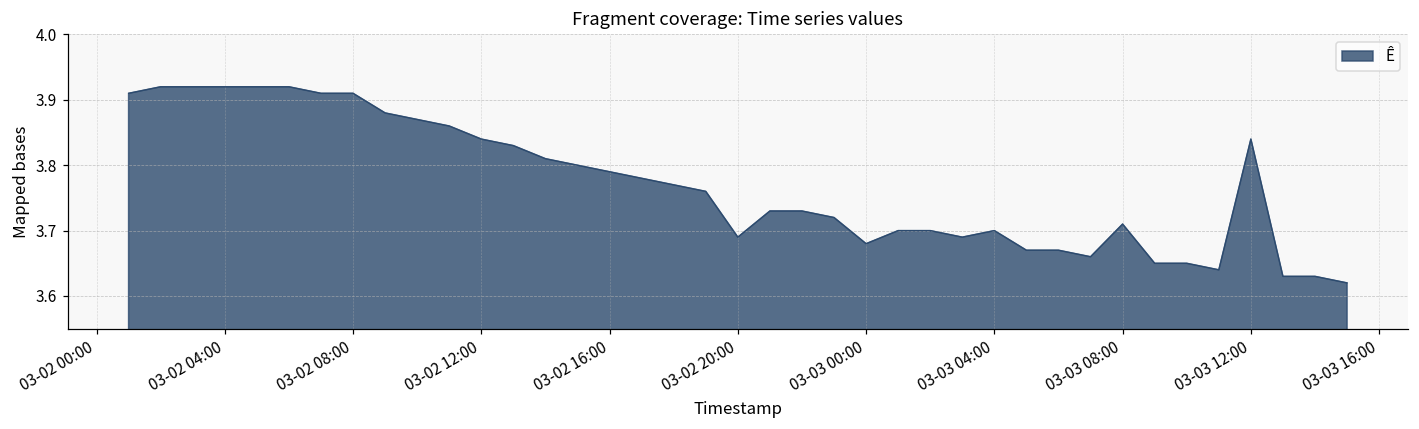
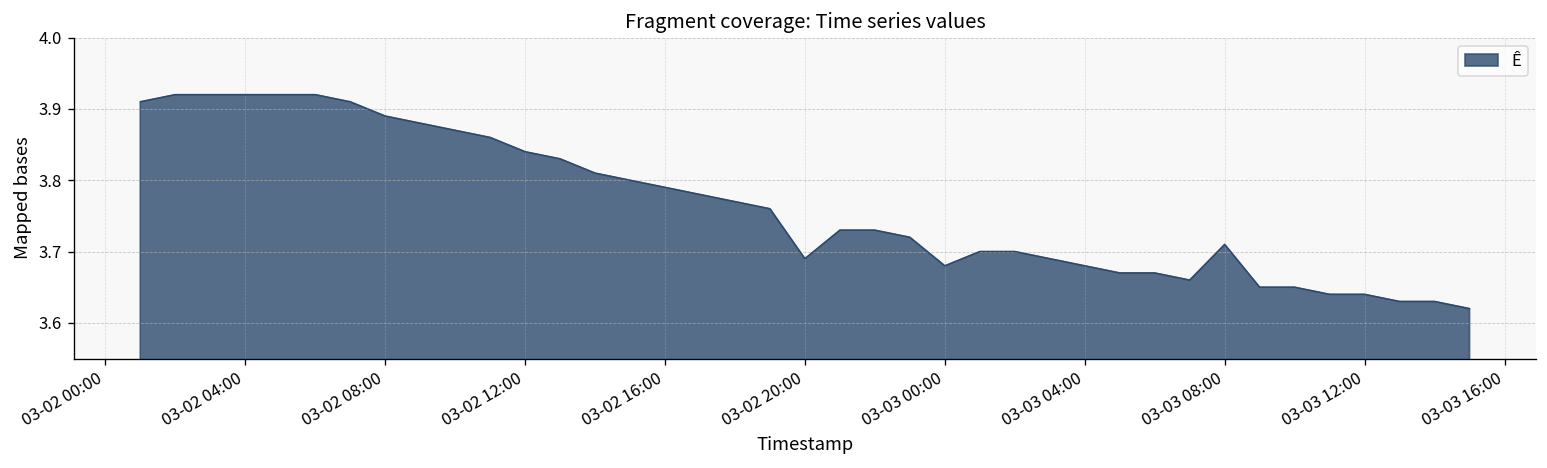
  {
    "03-02 04:00": 3.92,
-   "03-02 08:00": 3.91,
+   "03-02 08:00": 3.89,
    "03-02 12:00": 3.84,
    "03-02 16:00": 3.79,
    "03-02 20:00": 3.69,
    "03-03 00:00": 3.68,
-   "03-03 04:00": 3.70,
+   "03-03 04:00": 3.68,
    "03-03 08:00": 3.71,
-   "03-03 12:00": 3.84
+   "03-03 12:00": 3.64
  }
